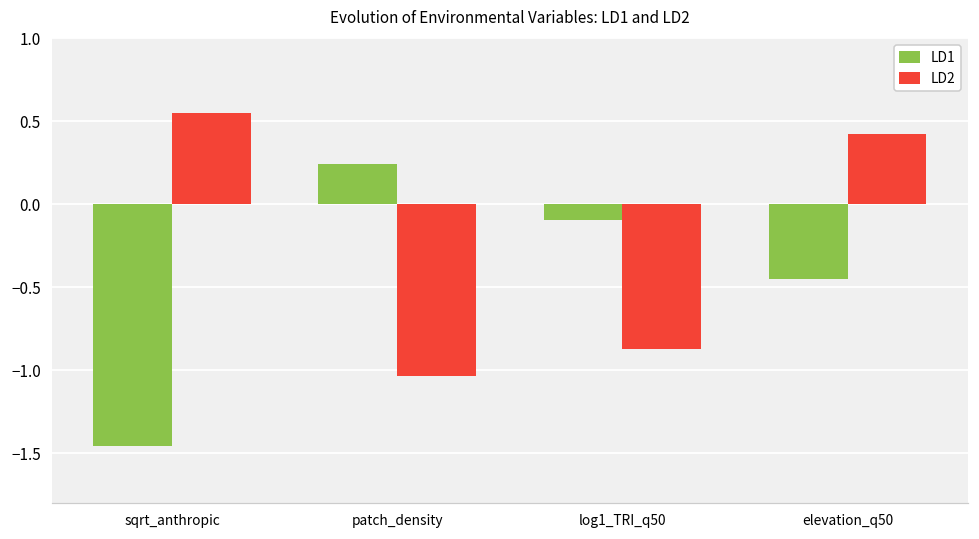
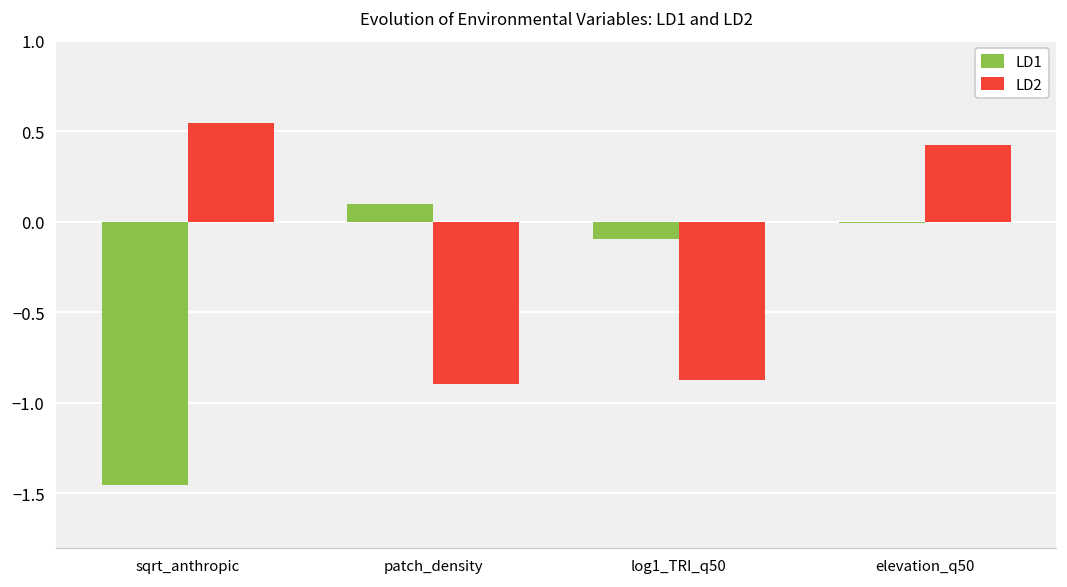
  {
    "LD1": {
      "sqrt_anthropic": -1.45,
-     "patch_density": 0.24,
+     "patch_density": 0.10,
      "log1_TRI_q50": -0.10,
-     "elevation_q50": -0.45
+     "elevation_q50": 0.00
    },
    "LD2": {
      "sqrt_anthropic": 0.55,
-     "patch_density": -1.03,
+     "patch_density": -0.89,
      "log1_TRI_q50": -0.87,
      "elevation_q50": 0.43
    }
  }
